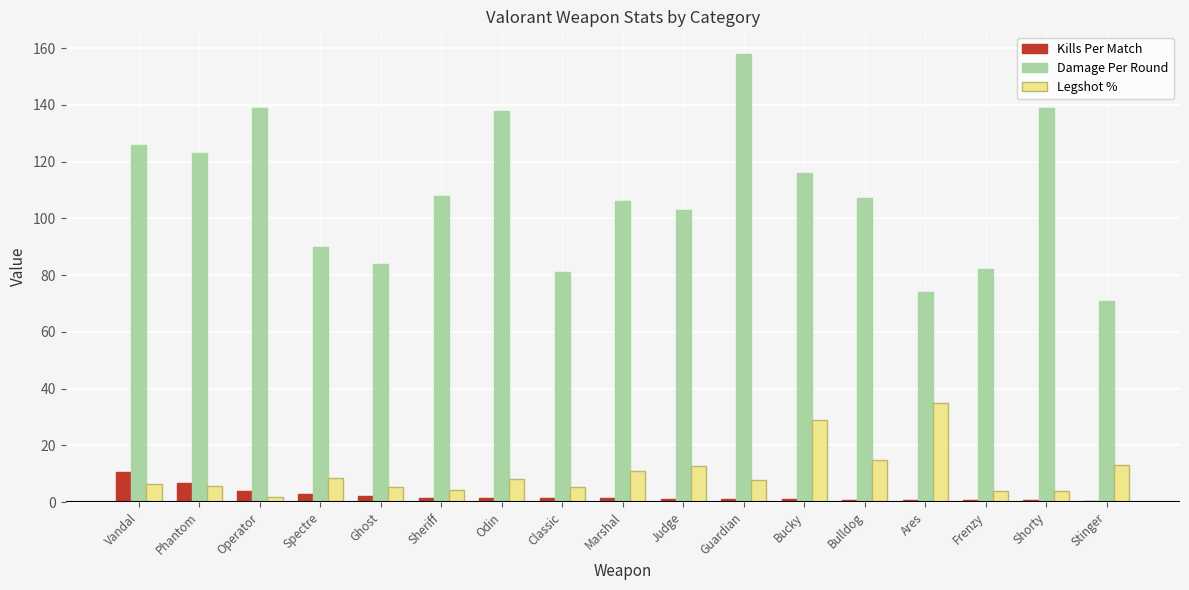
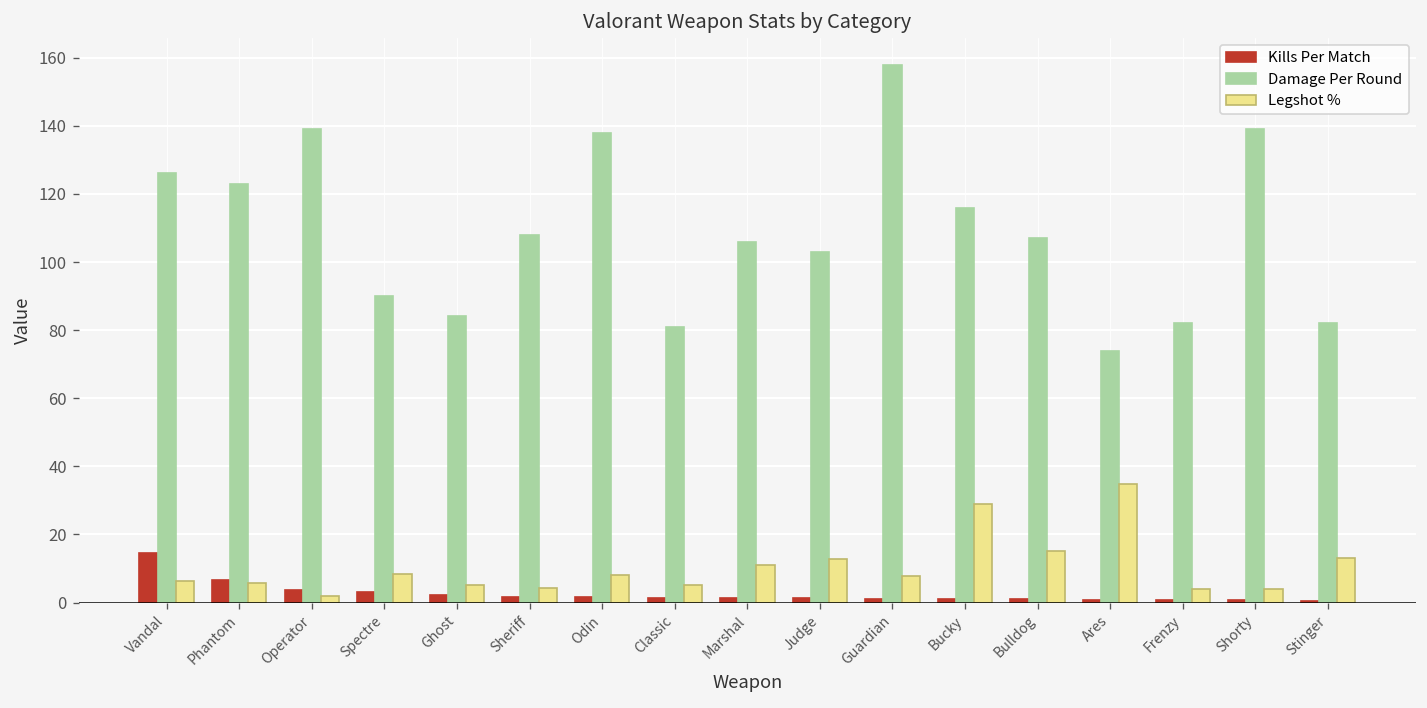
  {
    "Kills Per Match": {
-     "Vandal": 11,
+     "Vandal": 15,
      "Phantom": 7,
      "Operator": 4,
      "Spectre": 3,
      "Ghost": 2,
      "Sheriff": 2,
      "Odin": 2,
      "Classic": 1,
      "Marshal": 1,
      "Judge": 1,
      "Guardian": 1,
      "Bucky": 1,
      "Bulldog": 1
    },
    "Damage Per Round": {
      "Vandal": 126,
      "Phantom": 123,
      "Operator": 139,
      "Spectre": 90,
      "Ghost": 84,
      "Sheriff": 108,
      "Odin": 138,
      "Classic": 81,
      "Marshal": 106,
      "Judge": 103,
      "Guardian": 158,
      "Bucky": 116,
      "Bulldog": 107,
      "Ares": 74,
      "Frenzy": 82,
      "Shorty": 139,
-     "Stinger": 71
+     "Stinger": 82
    },
    "Legshot %": {
      "Vandal": 6,
      "Phantom": 6,
      "Operator": 2,
      "Spectre": 9,
      "Ghost": 5,
      "Sheriff": 4,
      "Odin": 8,
      "Classic": 5,
      "Marshal": 11,
      "Judge": 13,
      "Guardian": 8,
      "Bucky": 29,
      "Bulldog": 15,
      "Ares": 35,
      "Frenzy": 4,
      "Shorty": 4,
      "Stinger": 13
    }
  }
